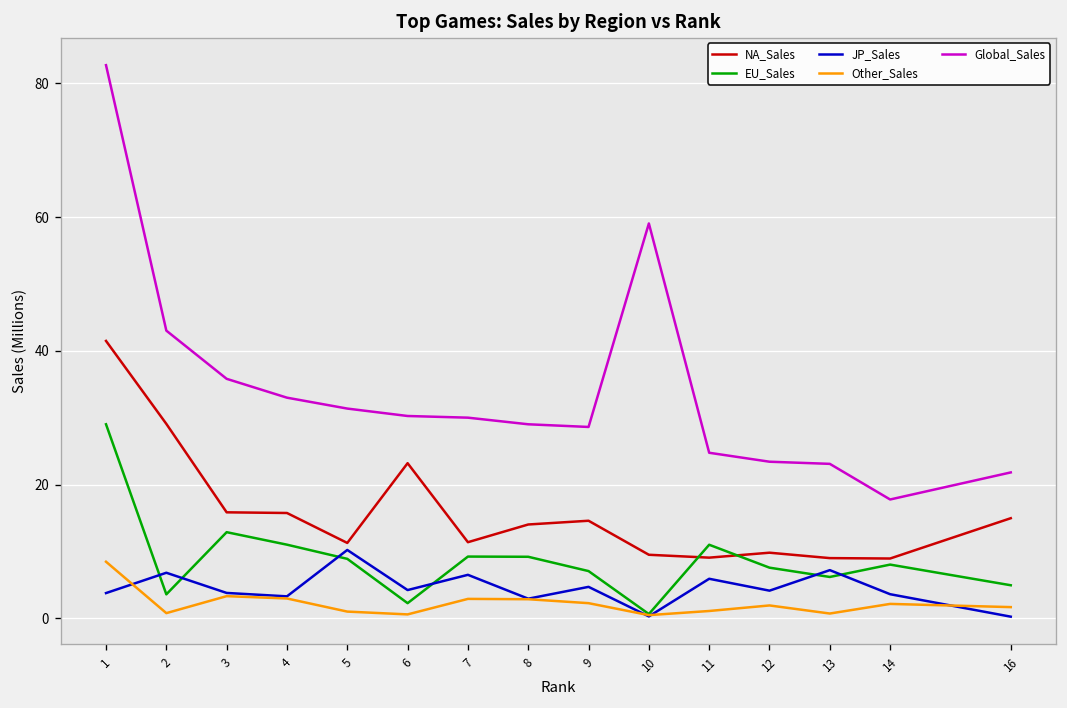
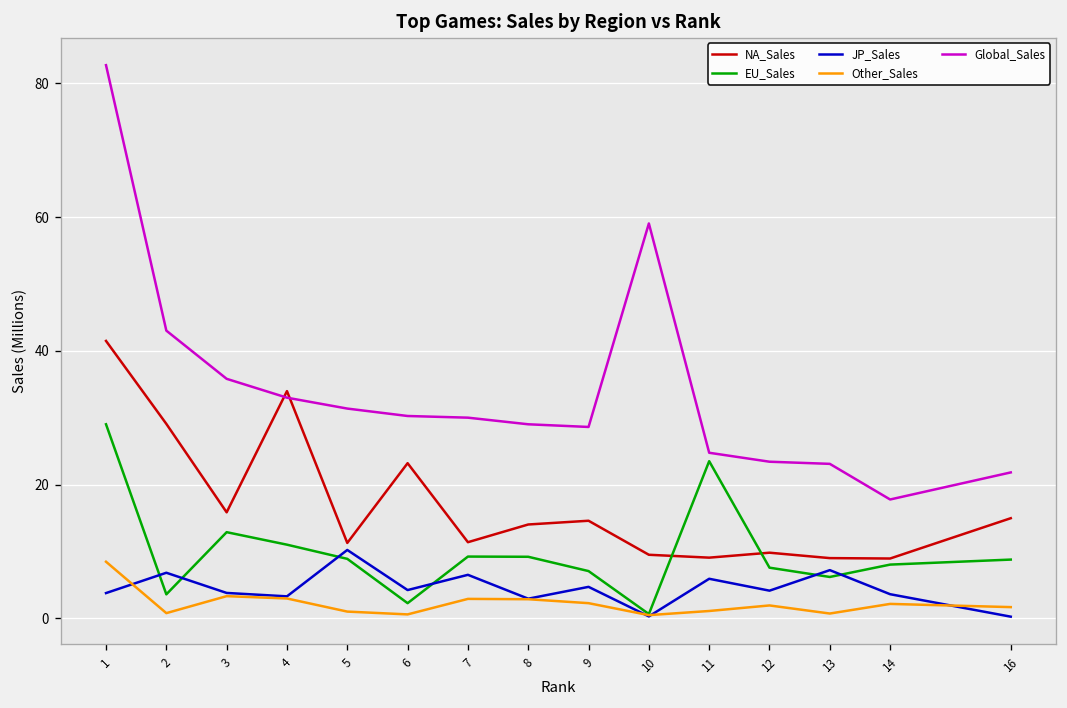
  {
    "NA_Sales": {
      "1": 41,
      "2": 29,
      "3": 16,
-     "4": 16,
+     "4": 34,
      "5": 11,
      "6": 23,
      "7": 11,
      "8": 14,
      "9": 15,
      "10": 10,
      "11": 9,
      "12": 10,
      "13": 9,
      "14": 9,
      "16": 15
    },
    "EU_Sales": {
      "1": 29,
      "2": 4,
      "3": 13,
      "4": 11,
      "5": 9,
      "6": 2,
      "7": 9,
      "8": 9,
      "9": 7,
-     "11": 11,
+     "11": 24,
      "12": 8,
      "13": 6,
      "14": 8,
-     "16": 5
+     "16": 9
    },
    "JP_Sales": {
      "1": 4,
      "2": 7,
      "3": 4,
      "5": 10,
      "6": 4,
      "7": 7,
      "9": 5,
      "11": 6,
      "12": 4,
      "13": 7,
      "14": 4,
      "16": 0
    },
    "Other_Sales": {
      "1": 8,
      "2": 1,
      "3": 3,
      "5": 1,
      "6": 1,
      "7": 3,
      "9": 2,
      "11": 1,
      "12": 2,
      "13": 1,
      "14": 2,
      "16": 2
    },
    "Global_Sales": {
      "1": 83,
      "2": 43,
      "3": 36,
      "4": 33,
      "5": 31,
      "6": 30,
      "7": 30,
      "8": 29,
      "9": 29,
      "10": 59,
      "11": 25,
      "12": 23,
      "13": 23,
      "14": 18,
      "16": 22
    }
  }
